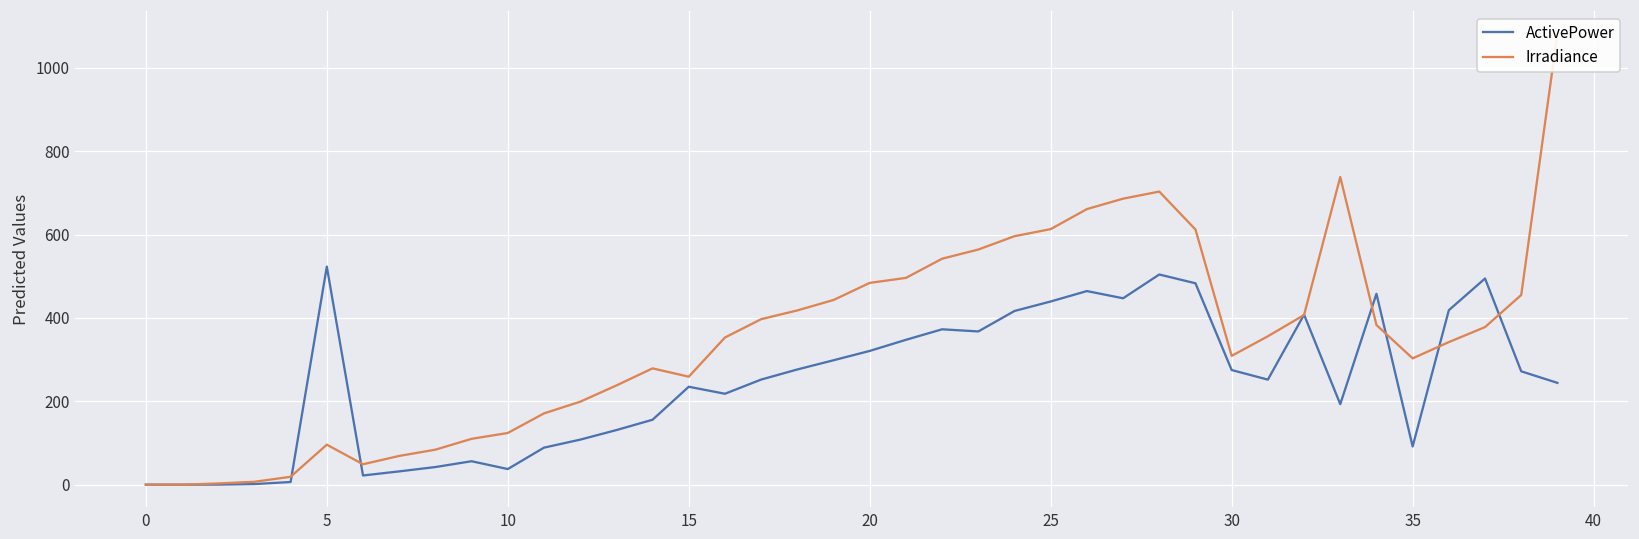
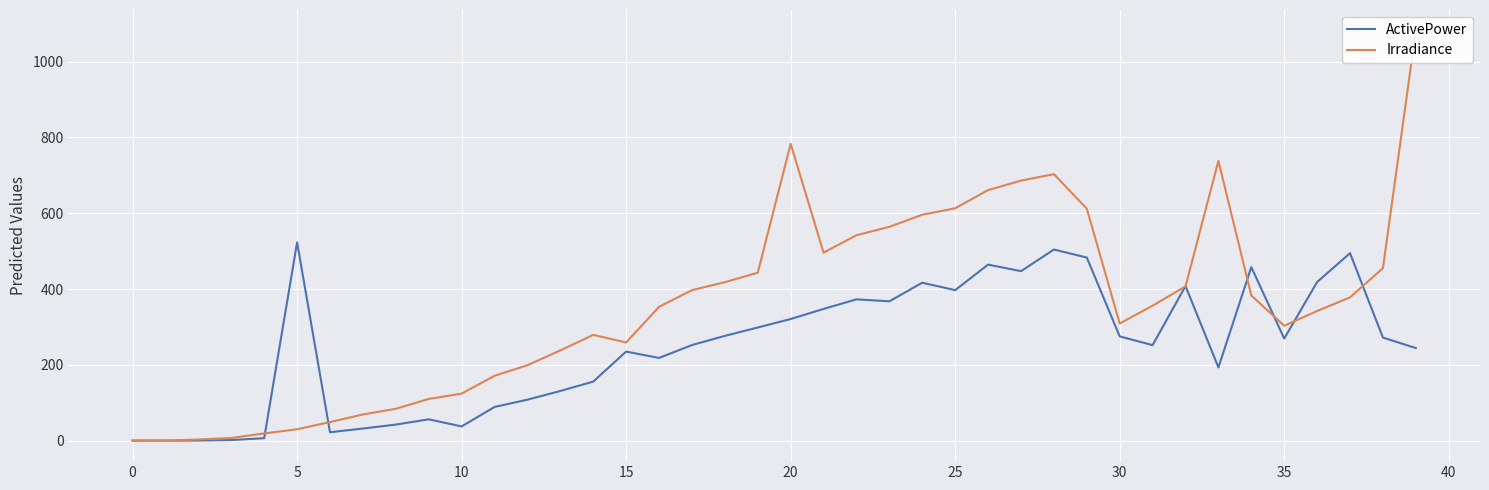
  {
    "ActivePower": {
      "5": 520,
      "10": 40,
      "15": 230,
      "20": 320,
-     "25": 440,
+     "25": 400,
      "30": 270,
-     "35": 90
+     "35": 270
    },
    "Irradiance": {
-     "5": 100,
+     "5": 30,
      "10": 120,
      "15": 260,
-     "20": 480,
+     "20": 780,
      "25": 610,
      "30": 310,
      "35": 300
    }
  }
